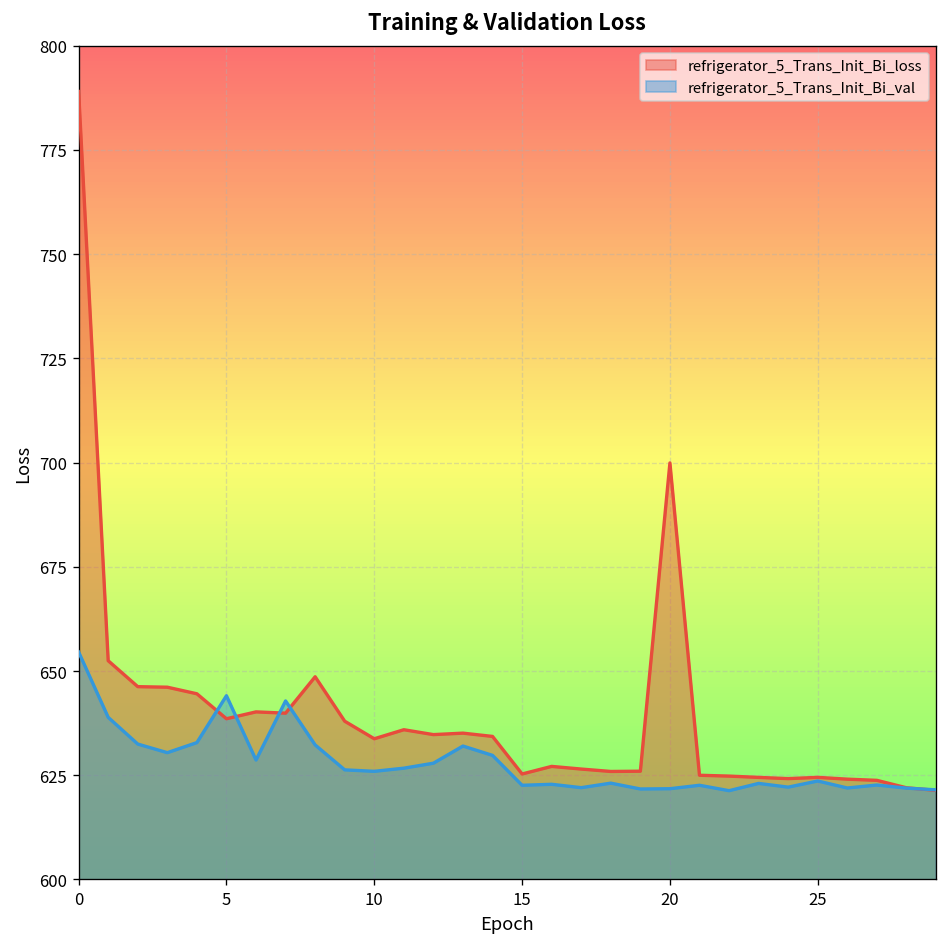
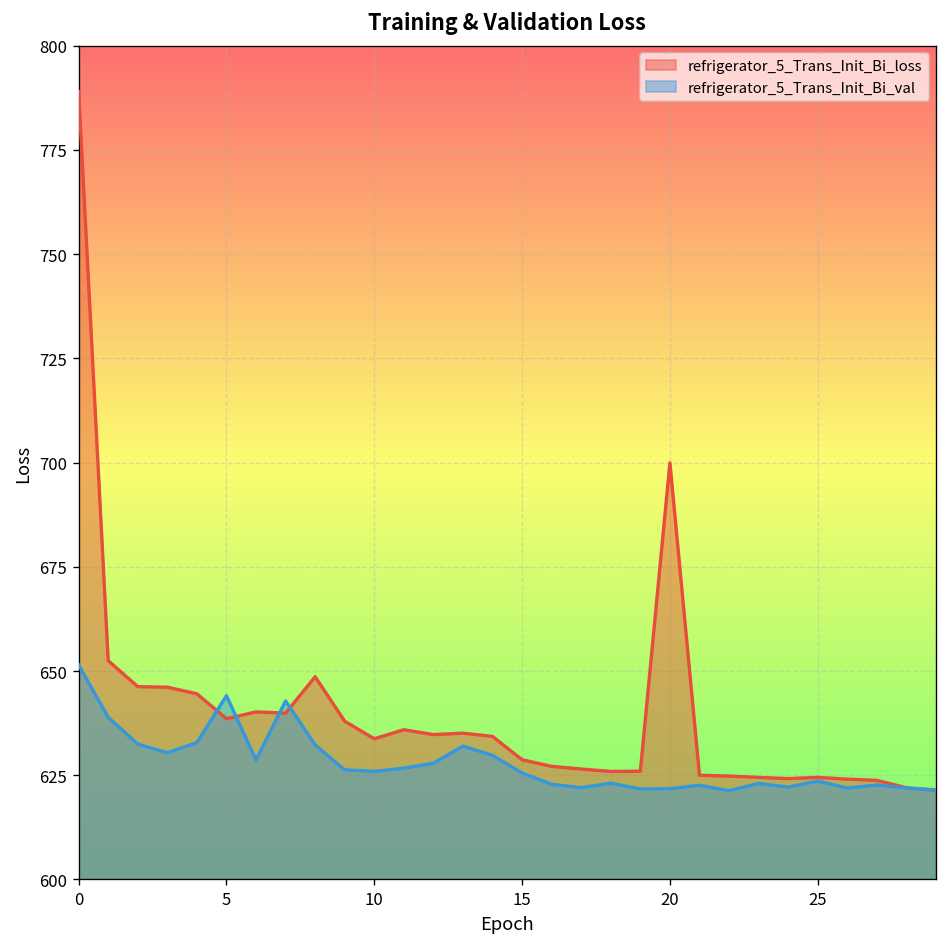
  {
    "refrigerator_5_Trans_Init_Bi_loss": {
      "0": 789,
      "5": 639,
      "10": 634,
-     "15": 625,
+     "15": 629,
      "20": 700,
      "25": 624
    },
    "refrigerator_5_Trans_Init_Bi_val": {
-     "0": 655,
+     "0": 651,
      "5": 644,
      "10": 626,
-     "15": 623,
+     "15": 626,
      "20": 622,
      "25": 624
    }
  }
